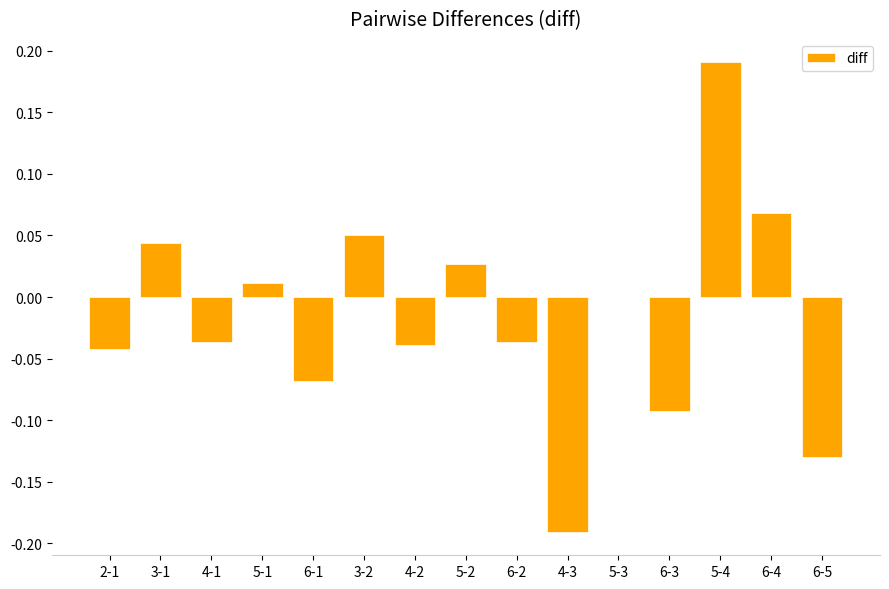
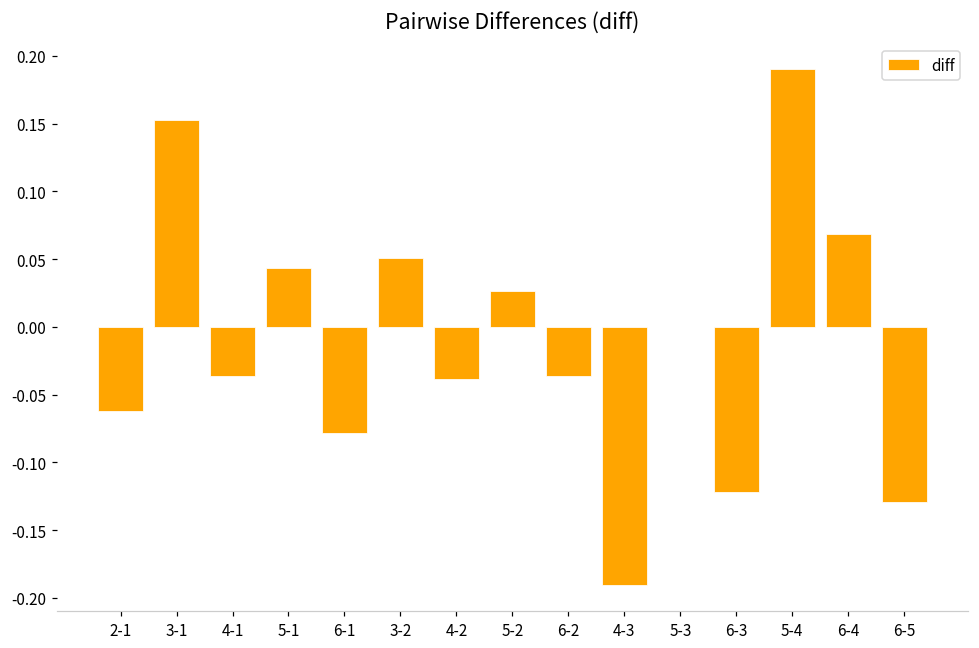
  {
-   "2-1": -0.042,
-   "3-1": 0.044,
+   "2-1": -0.062,
+   "3-1": 0.153,
    "4-1": -0.036,
-   "5-1": 0.011,
-   "6-1": -0.068,
+   "5-1": 0.044,
+   "6-1": -0.079,
    "3-2": 0.051,
    "4-2": -0.039,
    "5-2": 0.027,
    "6-2": -0.036,
    "4-3": -0.191,
-   "6-3": -0.093,
+   "6-3": -0.122,
    "5-4": 0.191,
    "6-4": 0.068,
    "6-5": -0.130
  }
